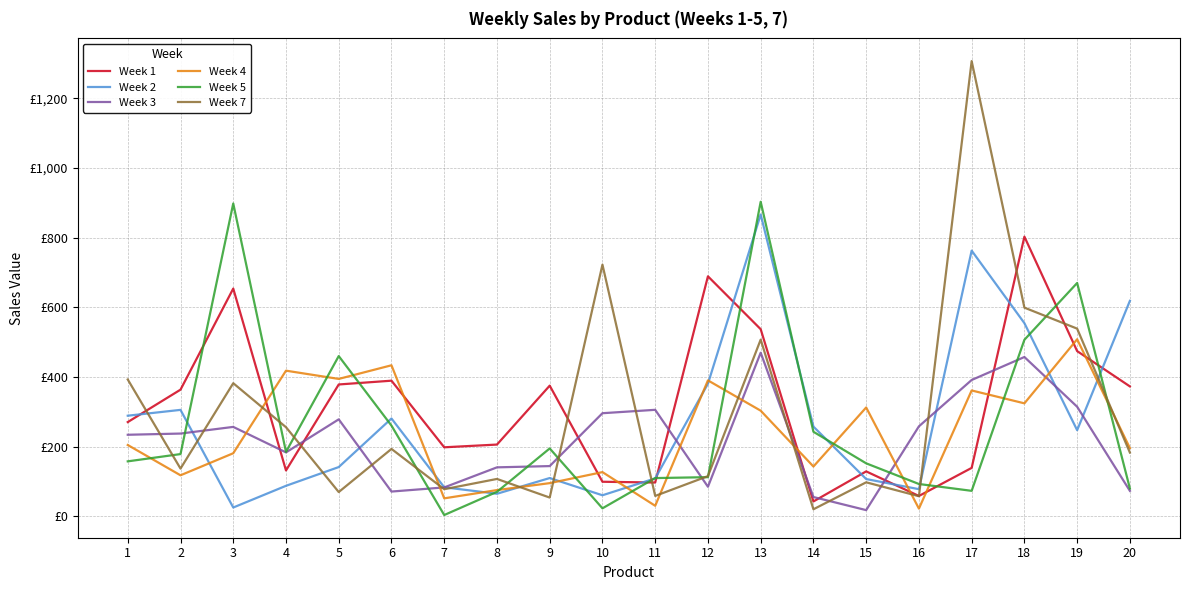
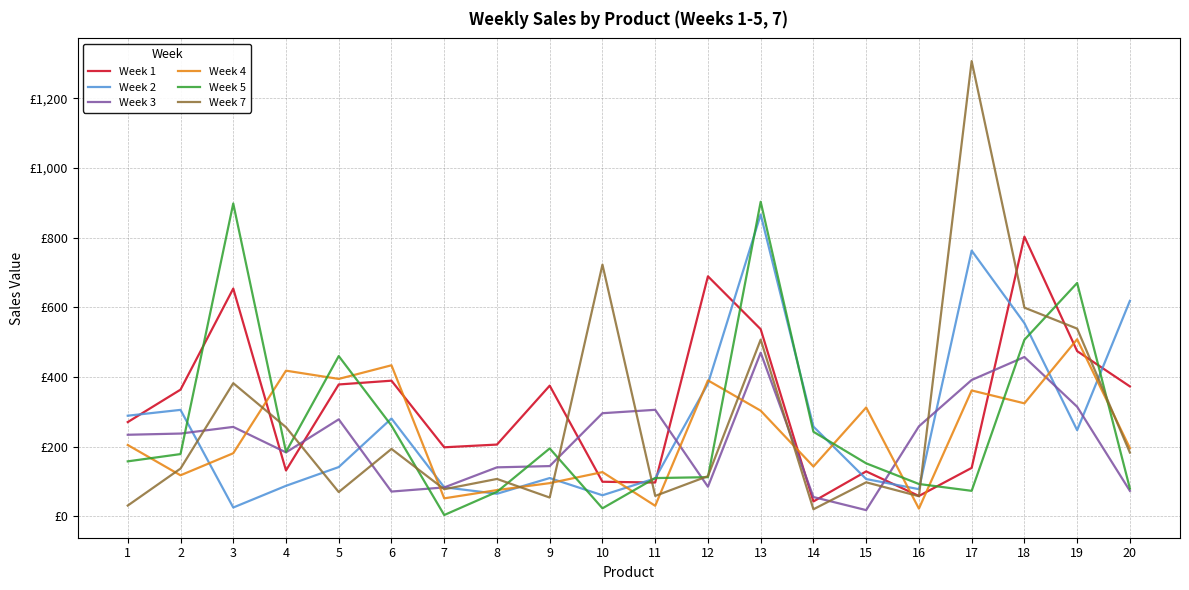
  {
    "Week 1": {
      "1": "£270",
      "2": "£360",
      "3": "£650",
      "4": "£130",
      "5": "£380",
      "6": "£390",
      "7": "£200",
      "8": "£210",
      "9": "£380",
      "10": "£100",
      "11": "£100",
      "12": "£690",
      "13": "£540",
      "14": "£40",
      "15": "£130",
      "17": "£140",
      "18": "£800",
      "19": "£470",
      "20": "£370"
    },
    "Week 2": {
      "1": "£290",
      "2": "£310",
      "3": "£30",
      "4": "£90",
      "5": "£140",
      "6": "£280",
      "9": "£110",
      "10": "£60",
      "12": "£380",
      "13": "£870",
      "14": "£260",
      "15": "£110",
      "16": "£80",
      "17": "£760",
      "18": "£550",
      "19": "£250",
      "20": "£620"
    },
    "Week 3": {
      "1": "£230",
      "2": "£240",
      "3": "£260",
      "5": "£280",
      "6": "£70",
      "8": "£140",
      "9": "£140",
      "10": "£300",
      "11": "£310",
      "12": "£80",
      "13": "£470",
      "14": "£60",
      "15": "£20",
      "16": "£260",
      "17": "£390",
      "18": "£460",
      "19": "£310"
    },
    "Week 4": {
      "1": "£200",
      "2": "£120",
      "3": "£180",
      "4": "£420",
      "5": "£390",
      "6": "£430",
      "7": "£50",
      "9": "£100",
      "10": "£130",
      "11": "£30",
      "12": "£390",
      "13": "£300",
      "14": "£140",
      "15": "£310",
      "16": "£20",
      "17": "£360",
      "18": "£320",
      "19": "£510",
      "20": "£200"
    },
    "Week 5": {
      "1": "£160",
      "2": "£180",
      "3": "£900",
      "5": "£460",
      "6": "£260",
      "7": "£0",
      "9": "£190",
      "10": "£20",
      "13": "£900",
      "14": "£240",
      "15": "£150",
      "16": "£90",
      "17": "£70",
      "18": "£510",
      "19": "£670"
    },
    "Week 7": {
-     "1": "£390",
+     "1": "£30",
      "2": "£140",
      "3": "£380",
      "4": "£260",
      "5": "£70",
      "6": "£190",
      "8": "£110",
      "9": "£50",
      "10": "£720",
      "11": "£60",
      "13": "£510",
      "14": "£20",
      "15": "£100",
      "17": "£1,310",
      "18": "£600",
      "19": "£540",
      "20": "£180"
    }
  }
